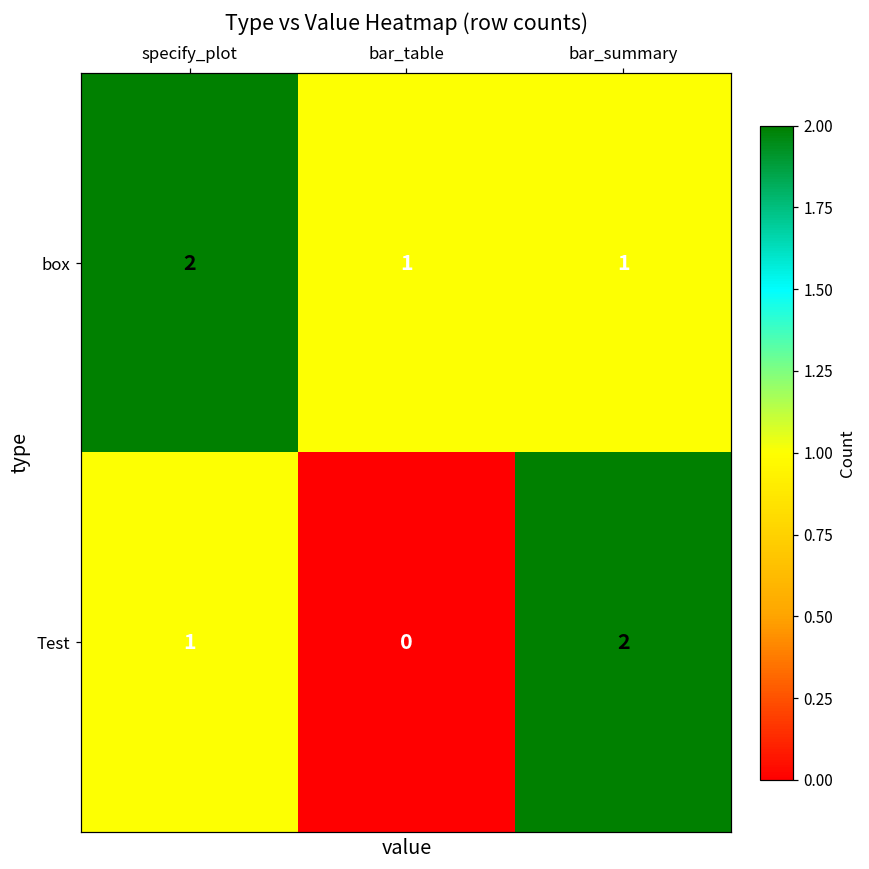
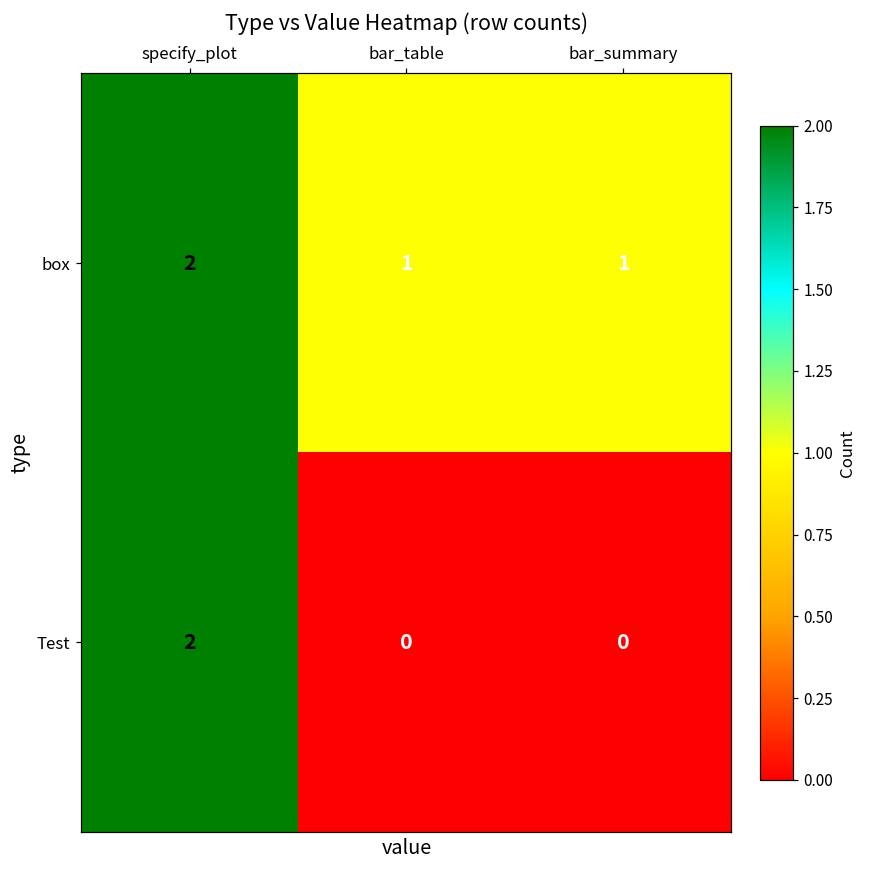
  {
    "box": {
      "specify_plot": 2,
      "bar_table": 1,
      "bar_summary": 1
    },
    "Test": {
-     "specify_plot": 1,
+     "specify_plot": 2,
      "bar_table": 0,
-     "bar_summary": 2
+     "bar_summary": 0
    }
  }
